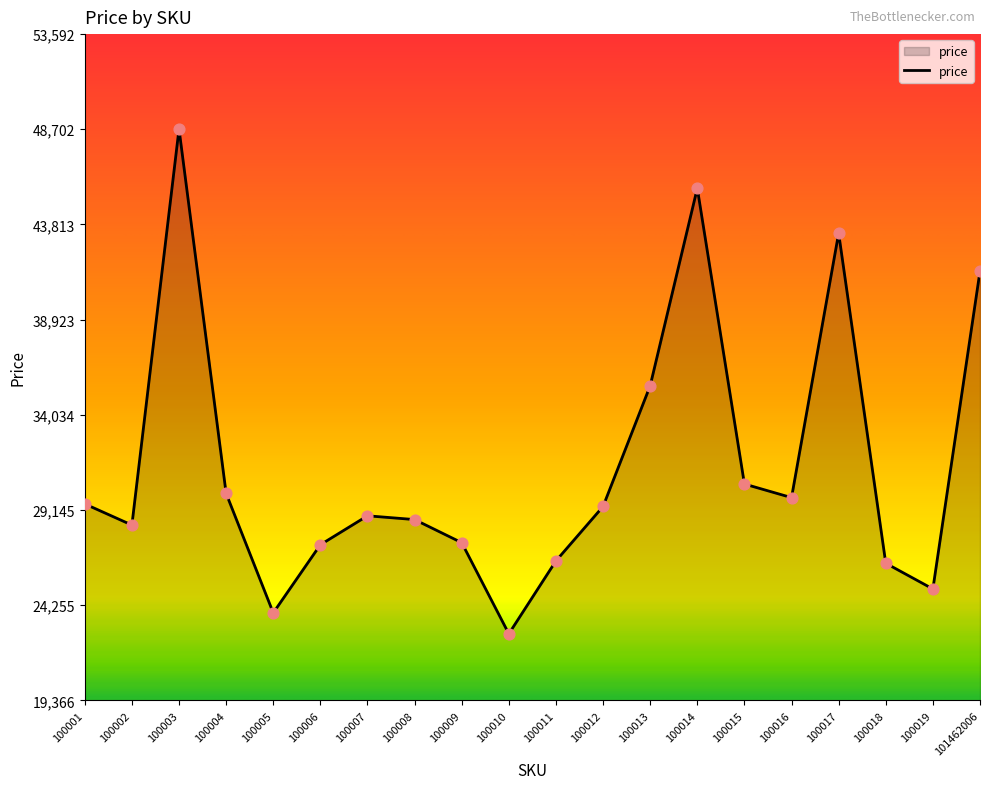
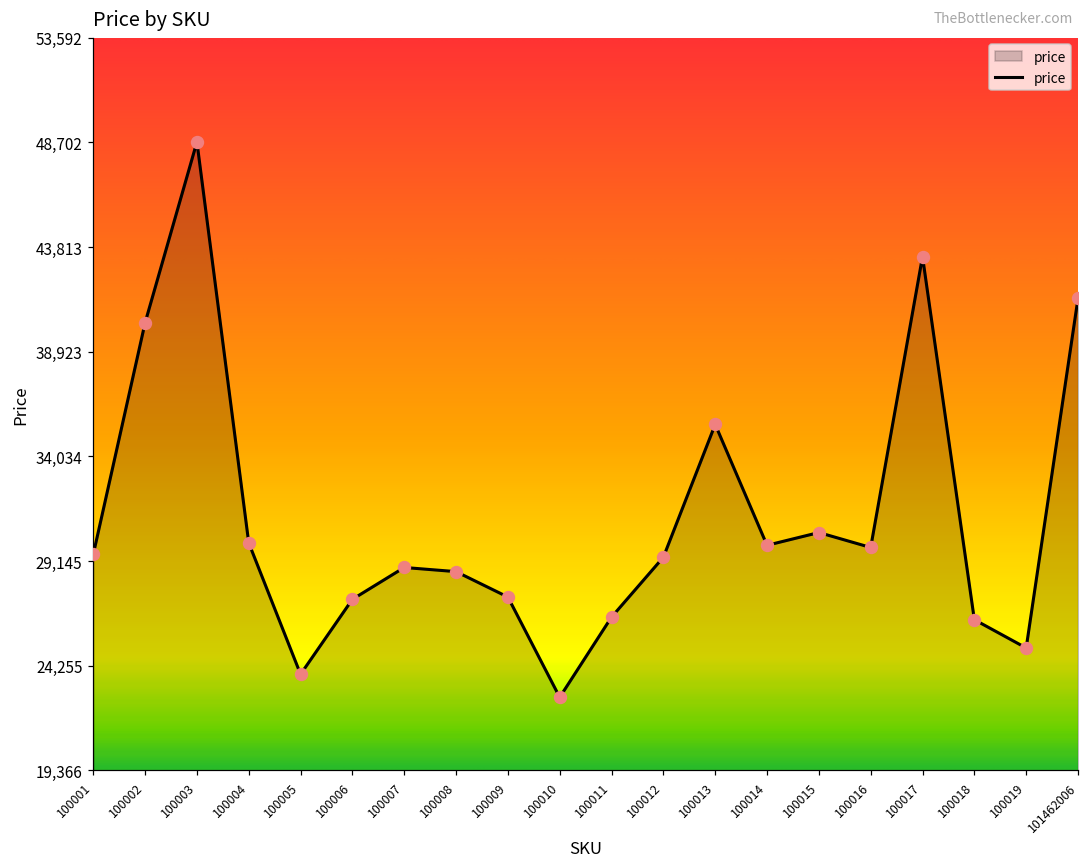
  {
    "100001": "29,500",
-   "100002": "28,400",
+   "100002": "40,300",
    "100003": "48,700",
    "100004": "30,000",
    "100005": "23,900",
    "100006": "27,400",
    "100007": "28,800",
    "100008": "28,700",
    "100009": "27,500",
    "100010": "22,800",
    "100011": "26,500",
    "100012": "29,300",
    "100013": "35,500",
-   "100014": "45,700",
+   "100014": "29,900",
    "100015": "30,500",
    "100016": "29,800",
    "100017": "43,400",
    "100018": "26,400",
    "100019": "25,100",
    "101462006": "41,400"
  }
